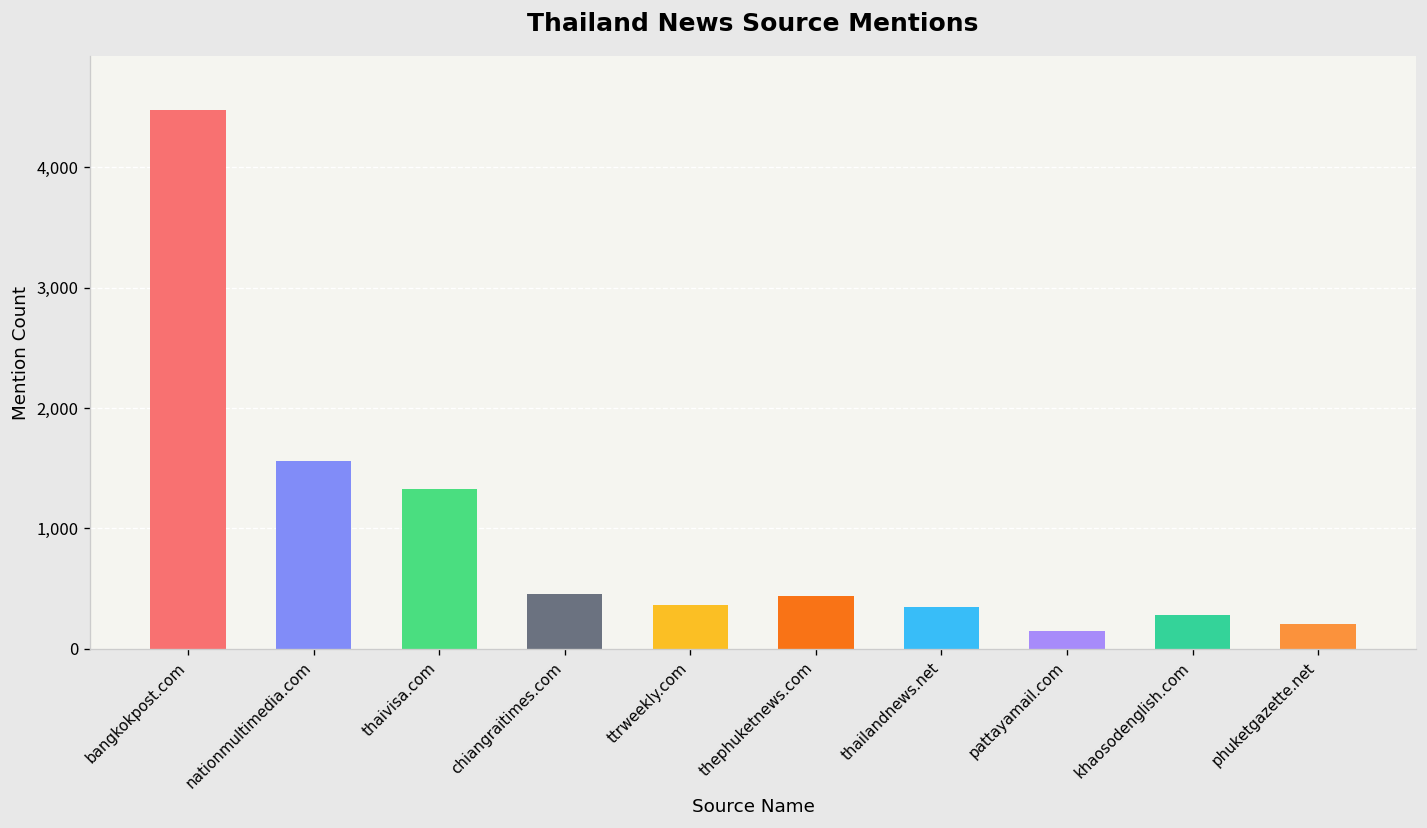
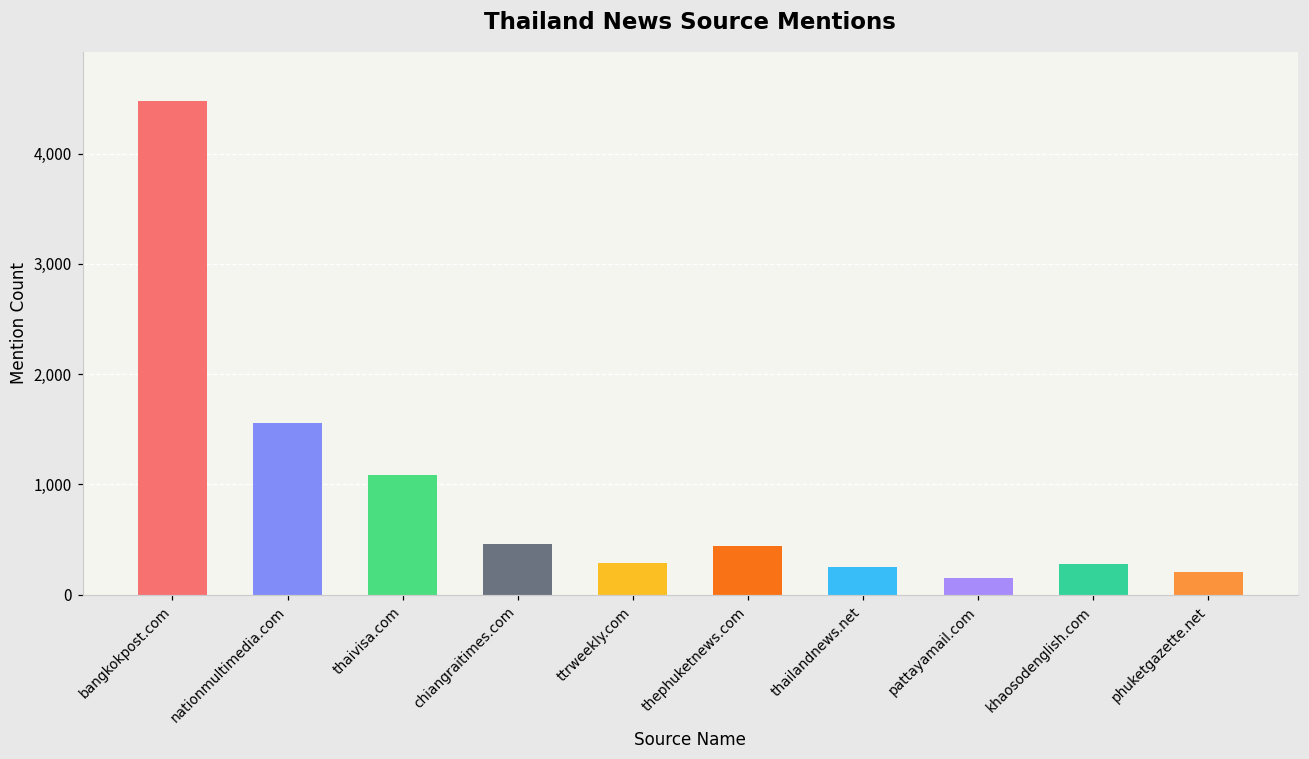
  {
    "bangkokpost.com": "4,480",
    "nationmultimedia.com": "1,560",
-   "thaivisa.com": "1,330",
+   "thaivisa.com": "1,080",
    "chiangraitimes.com": "460",
-   "ttrweekly.com": "370",
+   "ttrweekly.com": "280",
    "thephuketnews.com": "440",
-   "thailandnews.net": "350",
+   "thailandnews.net": "250",
    "pattayamail.com": "150",
    "khaosodenglish.com": "280",
    "phuketgazette.net": "210"
  }
